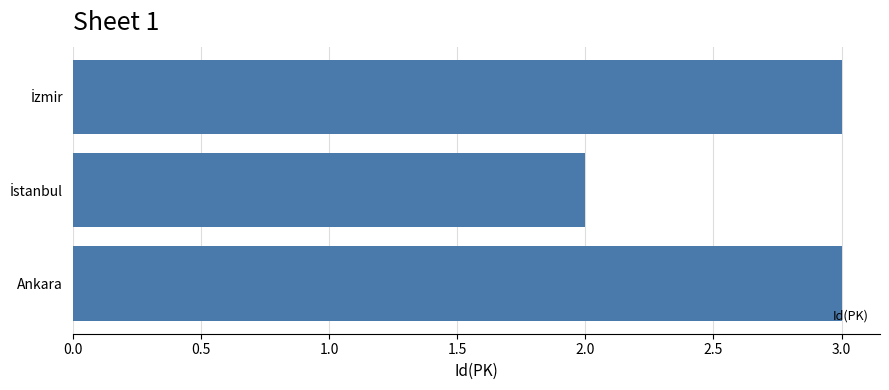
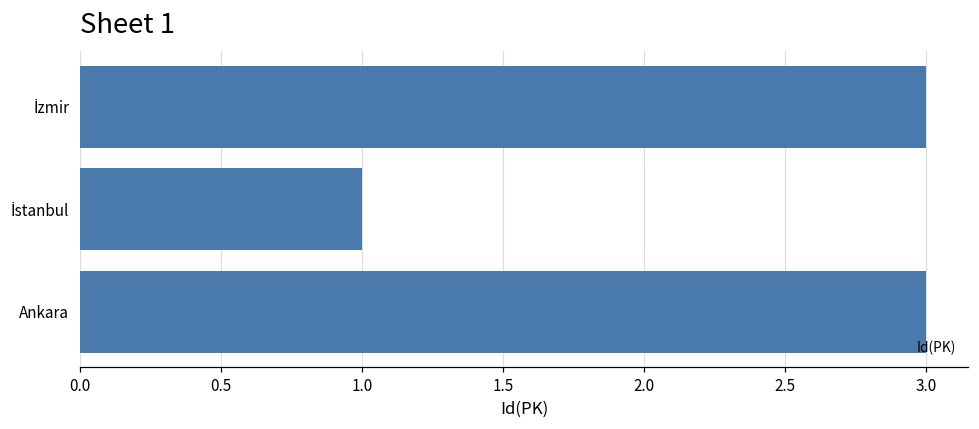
  {
    "İzmir": 3,
-   "İstanbul": 2,
+   "İstanbul": 1,
    "Ankara": 3
  }
